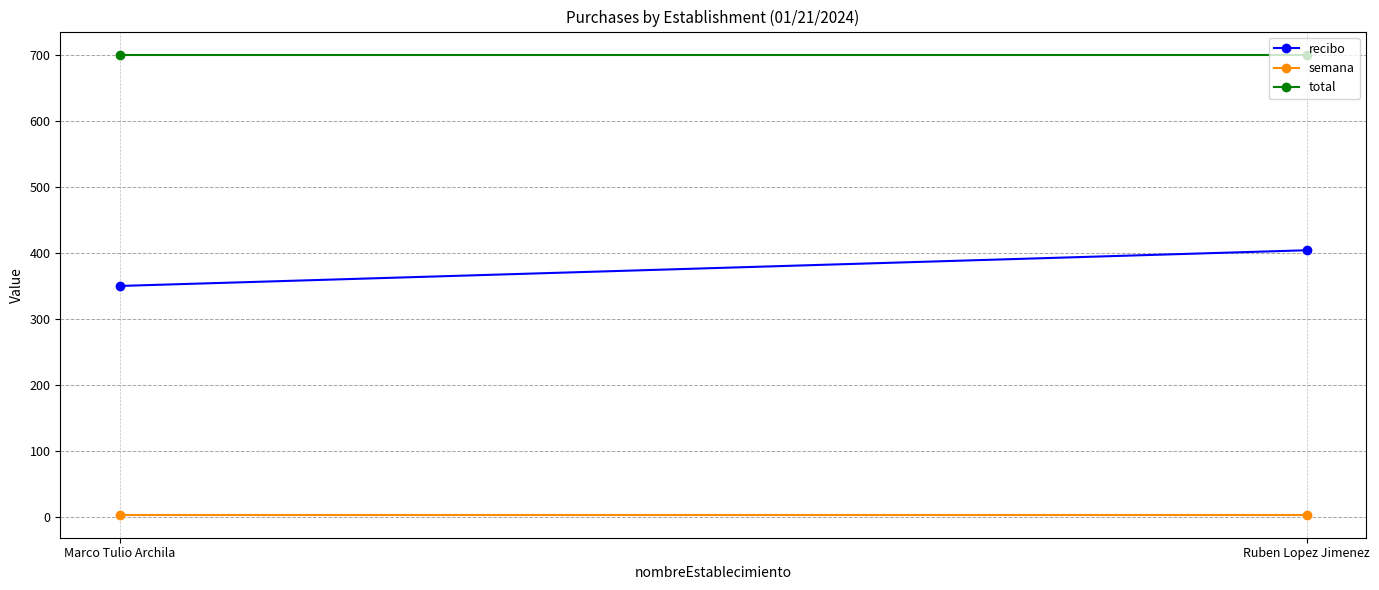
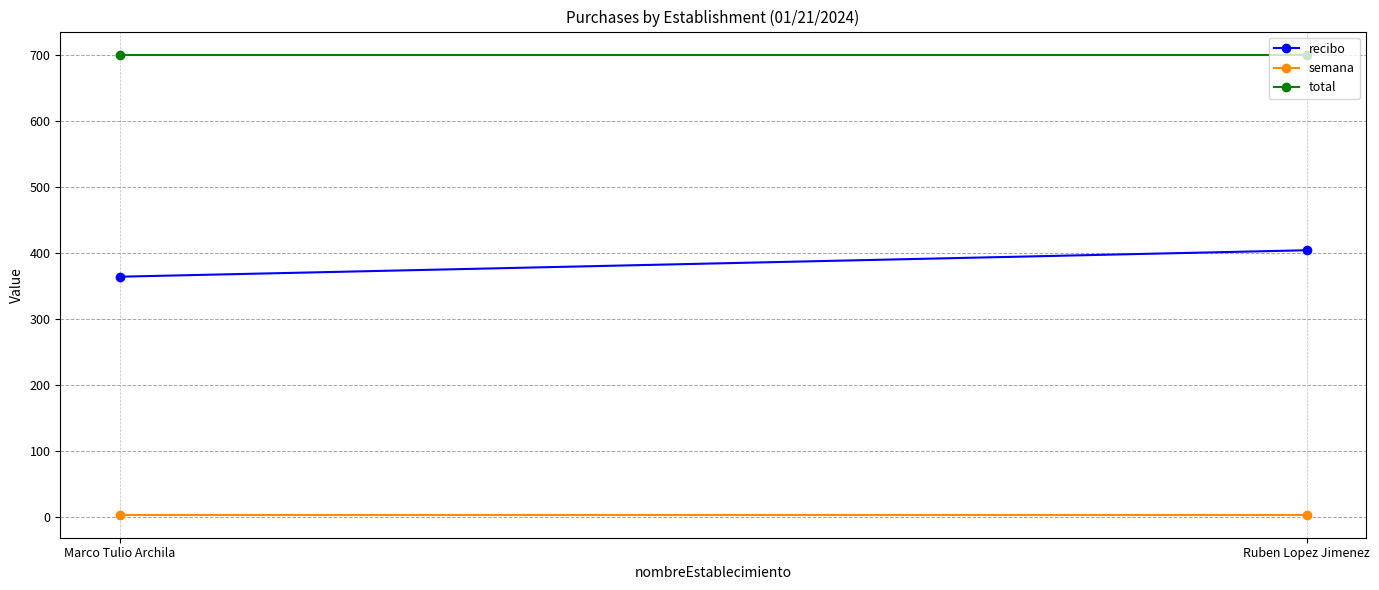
  {
    "recibo": {
-     "Marco Tulio Archila": 350,
+     "Marco Tulio Archila": 360,
      "Ruben Lopez Jimenez": 400
    },
    "semana": {
      "Marco Tulio Archila": 0,
      "Ruben Lopez Jimenez": 0
    },
    "total": {
      "Marco Tulio Archila": 700
    }
  }
